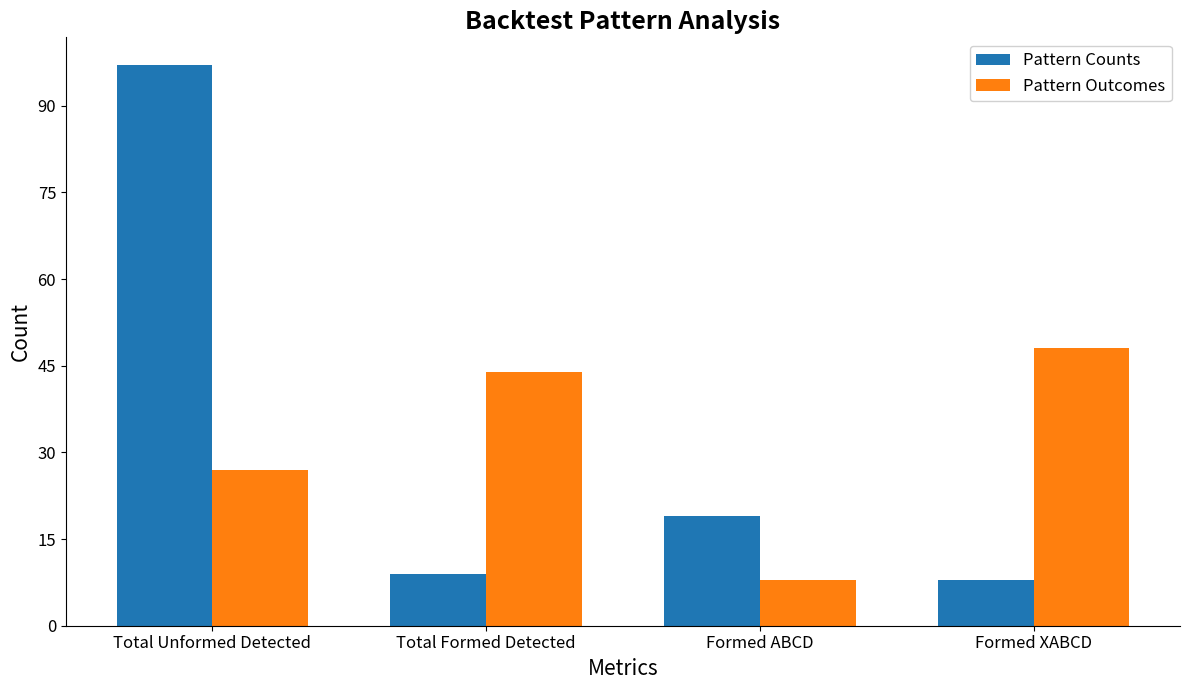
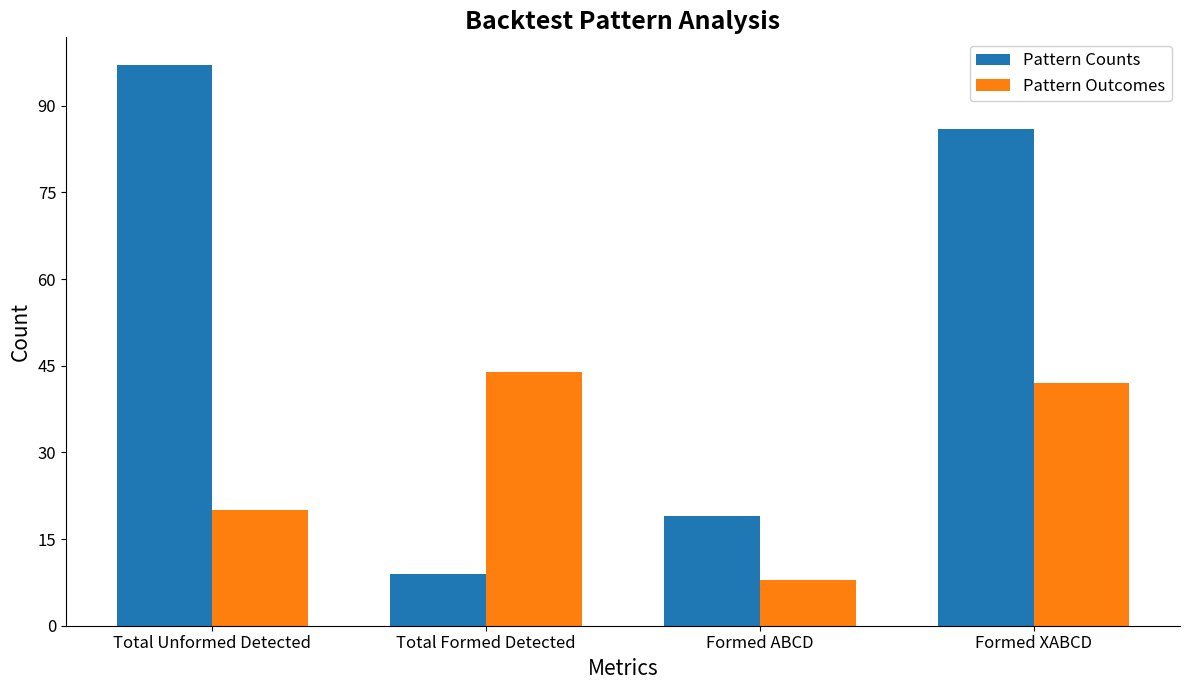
  {
    "Pattern Counts": {
      "Total Unformed Detected": 97,
      "Total Formed Detected": 9,
      "Formed ABCD": 19,
-     "Formed XABCD": 8
+     "Formed XABCD": 86
    },
    "Pattern Outcomes": {
-     "Total Unformed Detected": 27,
+     "Total Unformed Detected": 20,
      "Total Formed Detected": 44,
      "Formed ABCD": 8,
-     "Formed XABCD": 48
+     "Formed XABCD": 42
    }
  }
